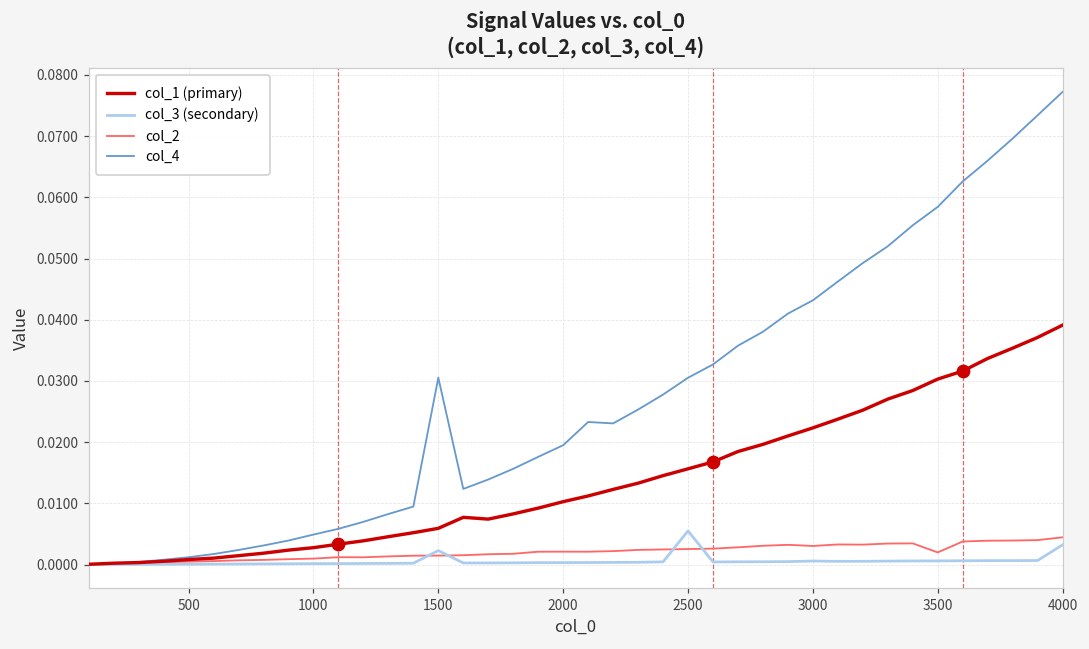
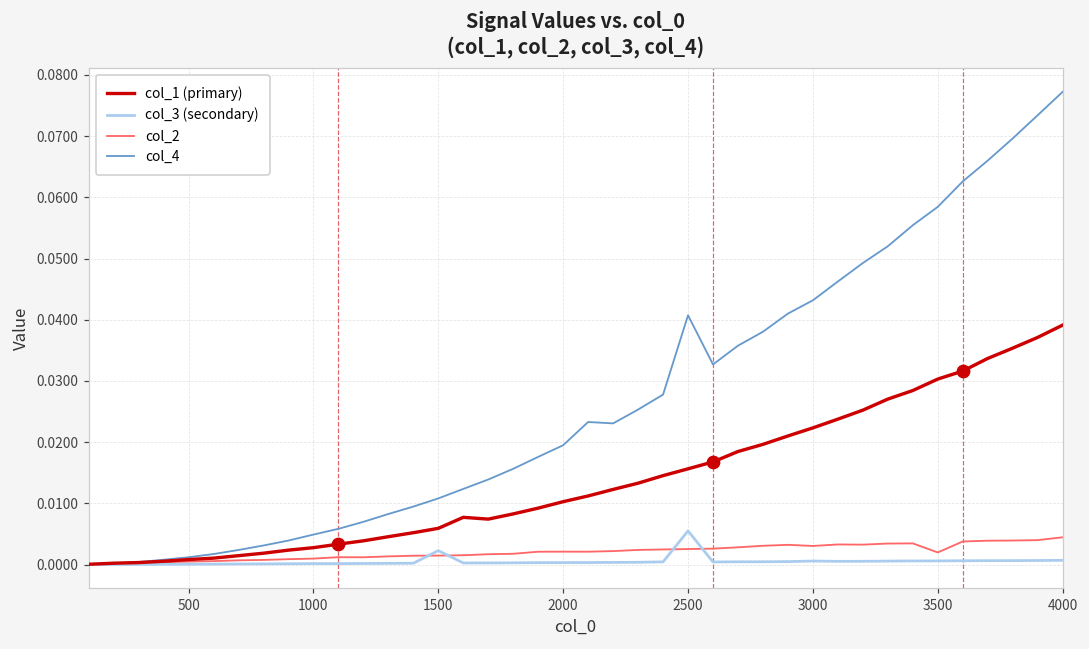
  {
    "col_3 (secondary)": {
      "1000": 0.000,
      "1500": 0.002,
      "2000": 0.000,
      "2500": 0.006,
      "3000": 0.001,
      "3500": 0.001,
-     "4000": 0.003
+     "4000": 0.001
    },
    "col_2": {
      "1000": 0.001,
      "1500": 0.001,
      "2000": 0.002,
      "2500": 0.003,
      "3000": 0.003,
      "3500": 0.002,
      "4000": 0.004
    },
    "col_4": {
      "1000": 0.005,
-     "1500": 0.031,
+     "1500": 0.011,
      "2000": 0.020,
-     "2500": 0.031,
+     "2500": 0.041,
      "3000": 0.043,
      "3500": 0.058,
      "4000": 0.077
    }
  }
